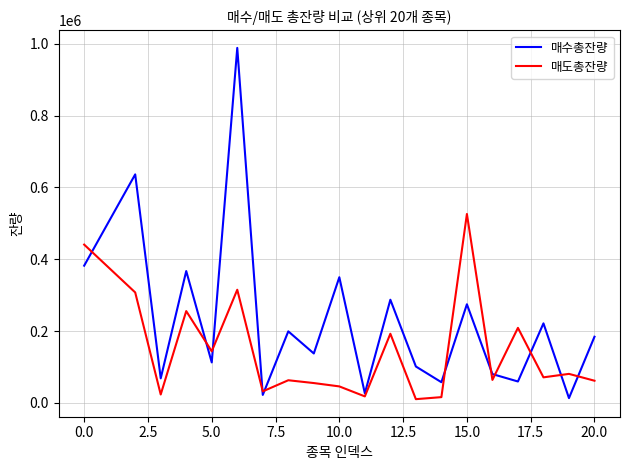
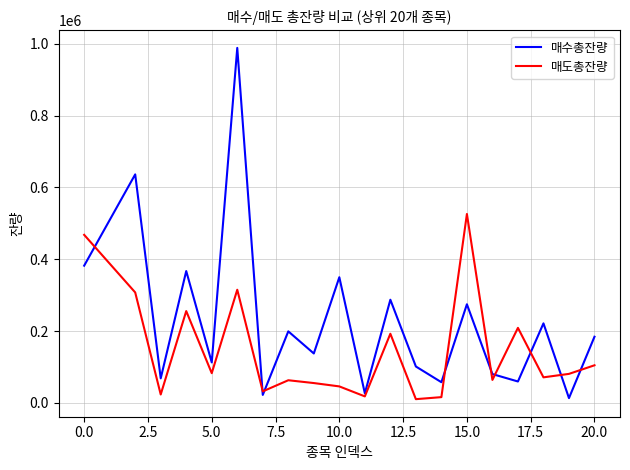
  {
    "매수총잔량": {
      "0.0": 380000,
      "5.0": 110000,
      "10.0": 350000,
      "15.0": 270000,
      "20.0": 180000
    },
    "매도총잔량": {
-     "0.0": 440000,
-     "5.0": 140000,
+     "0.0": 470000,
+     "5.0": 80000,
      "10.0": 50000,
      "15.0": 530000,
-     "20.0": 60000
+     "20.0": 100000
    }
  }
